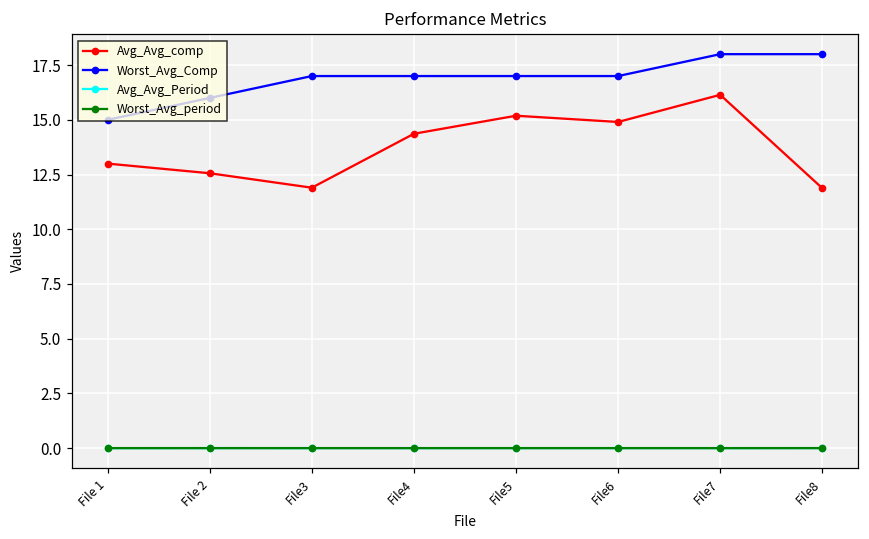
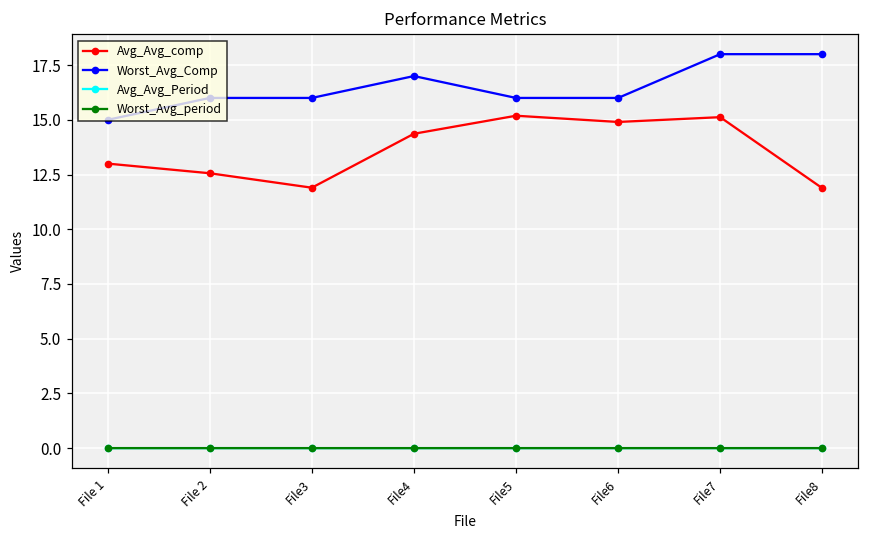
  {
    "Avg_Avg_comp": {
      "File 1": 13.0,
      "File 2": 12.6,
      "File3": 11.9,
      "File4": 14.4,
      "File5": 15.2,
      "File6": 14.9,
-     "File7": 16.1,
+     "File7": 15.1,
      "File8": 11.9
    },
    "Worst_Avg_Comp": {
      "File 1": 15,
-     "File3": 17,
+     "File3": 16,
      "File4": 17,
-     "File5": 17,
-     "File6": 17,
+     "File5": 16,
+     "File6": 16,
      "File7": 18,
      "File8": 18
    },
    "Worst_Avg_period": {
      "File 1": 0.0,
      "File 2": 0.0,
      "File3": 0.0,
      "File4": 0.0,
      "File5": 0.0,
      "File6": 0.0,
      "File7": 0.0,
      "File8": 0.0
    }
  }
